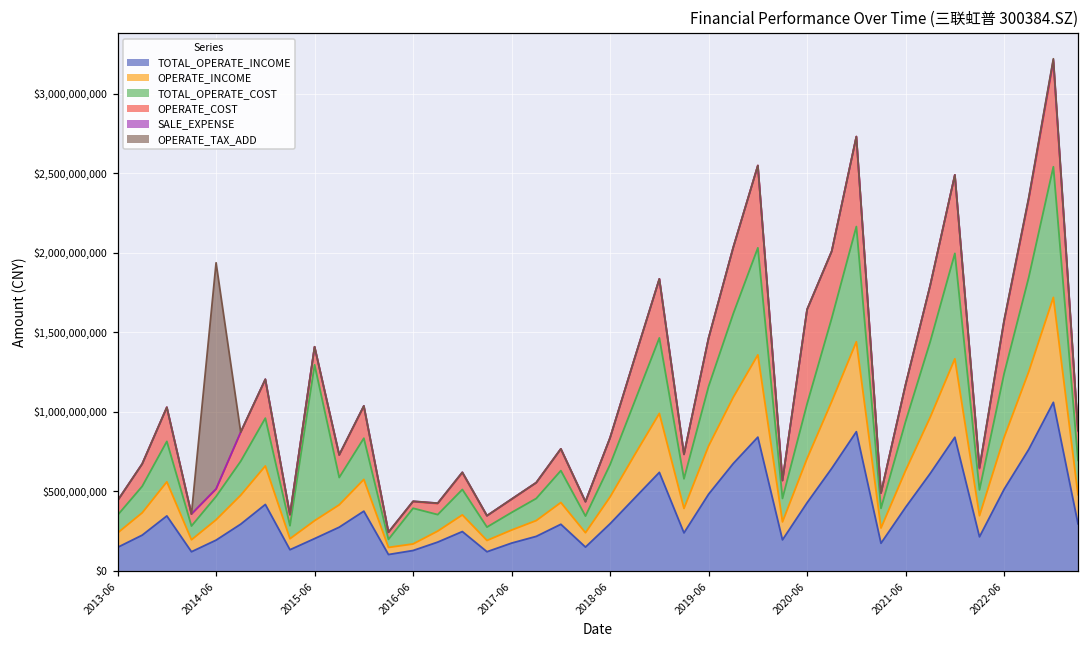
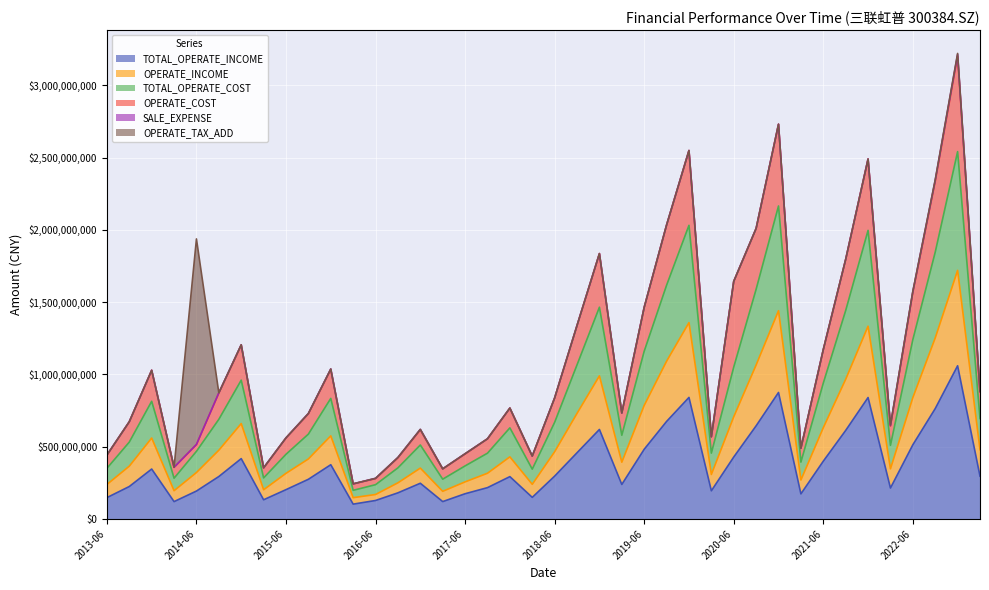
  {
    "TOTAL_OPERATE_INCOME": {
      "2013-06": "$150,000,000",
      "2014-06": "$190,000,000",
      "2015-06": "$200,000,000",
      "2016-06": "$130,000,000",
      "2017-06": "$170,000,000",
      "2018-06": "$300,000,000",
      "2019-06": "$480,000,000",
      "2020-06": "$430,000,000",
      "2021-06": "$400,000,000",
      "2022-06": "$510,000,000"
    },
    "OPERATE_INCOME": {
      "2013-06": "$90,000,000",
      "2014-06": "$130,000,000",
      "2015-06": "$110,000,000",
      "2016-06": "$40,000,000",
      "2017-06": "$80,000,000",
      "2018-06": "$170,000,000",
      "2019-06": "$300,000,000",
      "2020-06": "$280,000,000",
      "2021-06": "$230,000,000",
      "2022-06": "$330,000,000"
    },
    "TOTAL_OPERATE_COST": {
      "2013-06": "$110,000,000",
      "2014-06": "$150,000,000",
-     "2015-06": "$980,000,000",
-     "2016-06": "$220,000,000",
+     "2015-06": "$130,000,000",
+     "2016-06": "$70,000,000",
      "2017-06": "$110,000,000",
      "2018-06": "$200,000,000",
      "2019-06": "$370,000,000",
      "2020-06": "$340,000,000",
      "2021-06": "$310,000,000",
      "2022-06": "$400,000,000"
    },
    "OPERATE_TAX_ADD": {
      "2014-06": "$1,420,000,000"
    }
  }
